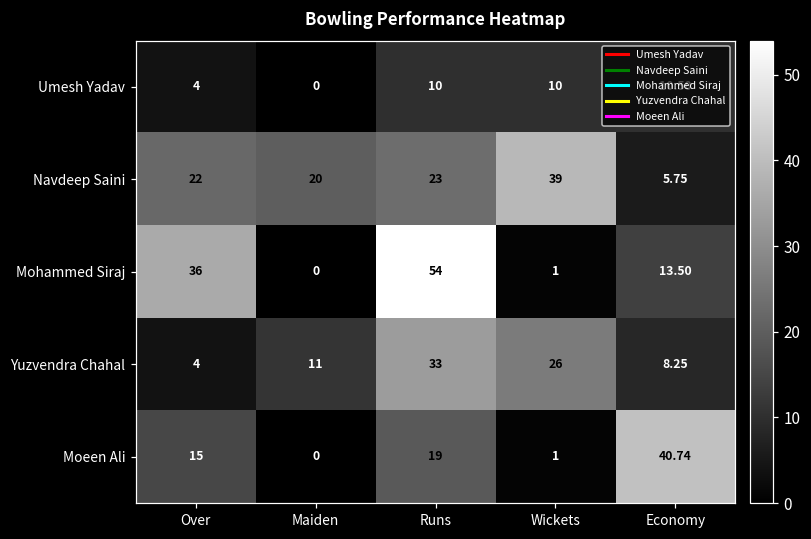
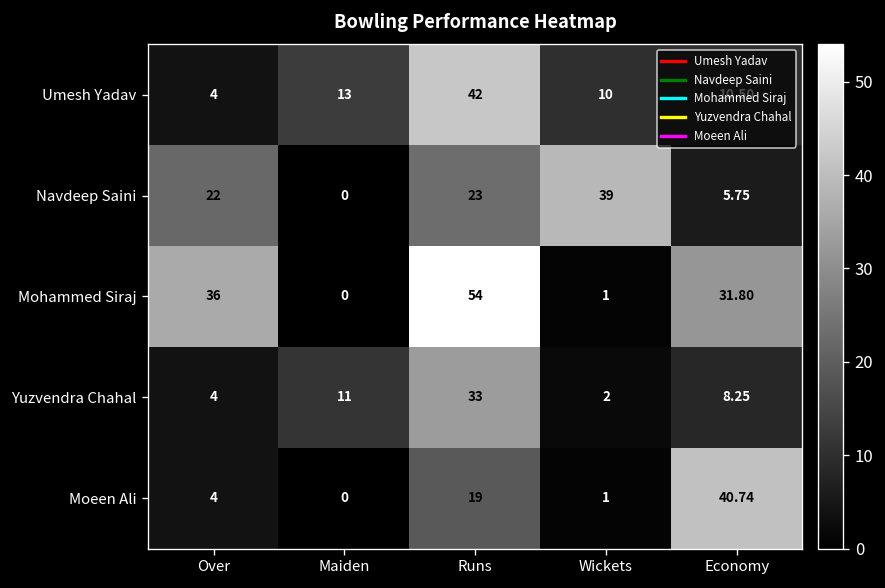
  {
    "Umesh Yadav": {
      "Over": 4,
-     "Maiden": 0,
-     "Runs": 10,
+     "Maiden": 13,
+     "Runs": 42,
      "Wickets": 10
    },
    "Navdeep Saini": {
      "Over": 22,
-     "Maiden": 20,
+     "Maiden": 0,
      "Runs": 23,
      "Wickets": 39,
      "Economy": 5.75
    },
    "Mohammed Siraj": {
      "Over": 36,
      "Maiden": 0,
      "Runs": 54,
      "Wickets": 1,
-     "Economy": 13.50
+     "Economy": 31.80
    },
    "Yuzvendra Chahal": {
      "Over": 4,
      "Maiden": 11,
      "Runs": 33,
-     "Wickets": 26,
+     "Wickets": 2,
      "Economy": 8.25
    },
    "Moeen Ali": {
-     "Over": 15,
+     "Over": 4,
      "Maiden": 0,
      "Runs": 19,
      "Wickets": 1,
      "Economy": 40.74
    }
  }
